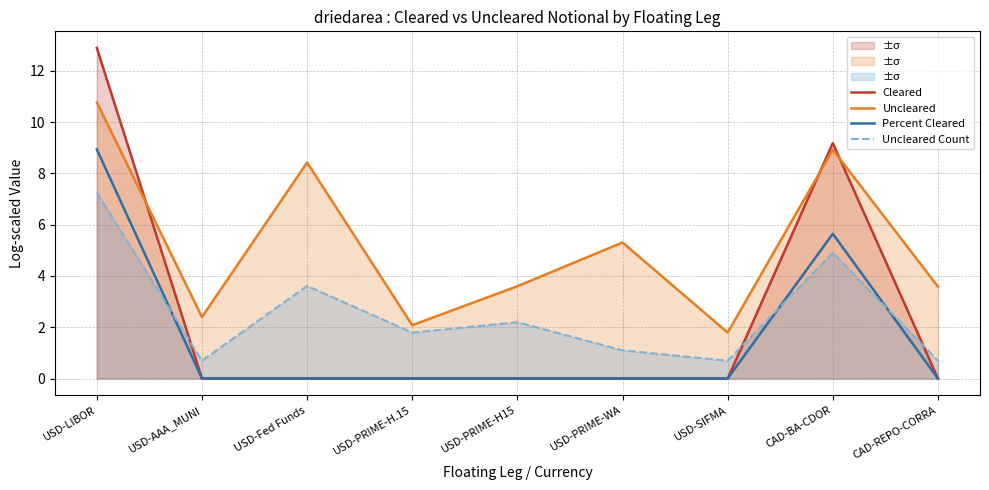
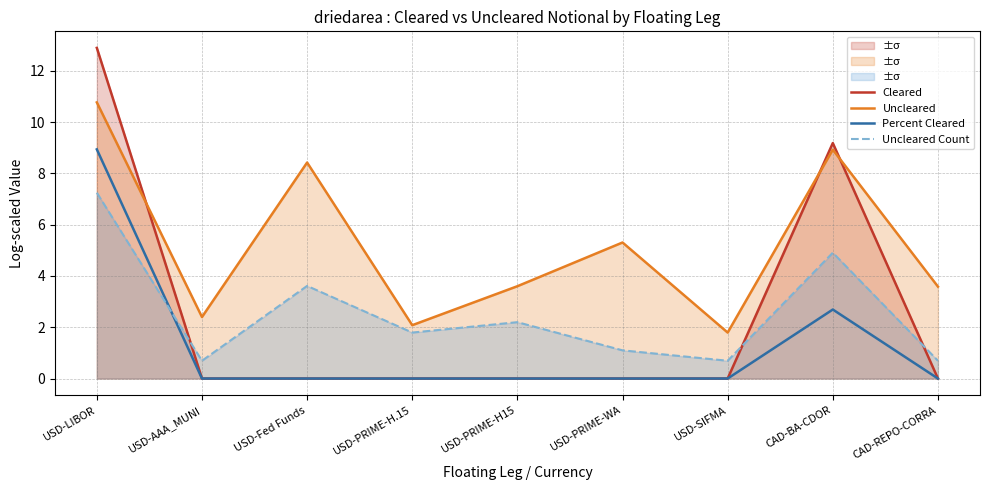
  {
    "Percent Cleared": {
      "USD-LIBOR": 8.9,
-     "CAD-BA-CDOR": 5.6
+     "CAD-BA-CDOR": 2.7
    }
  }
